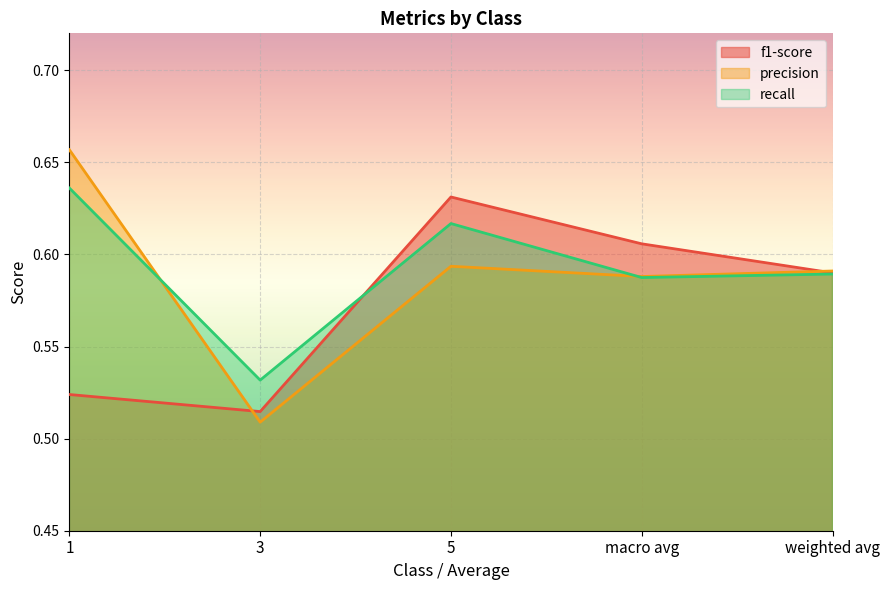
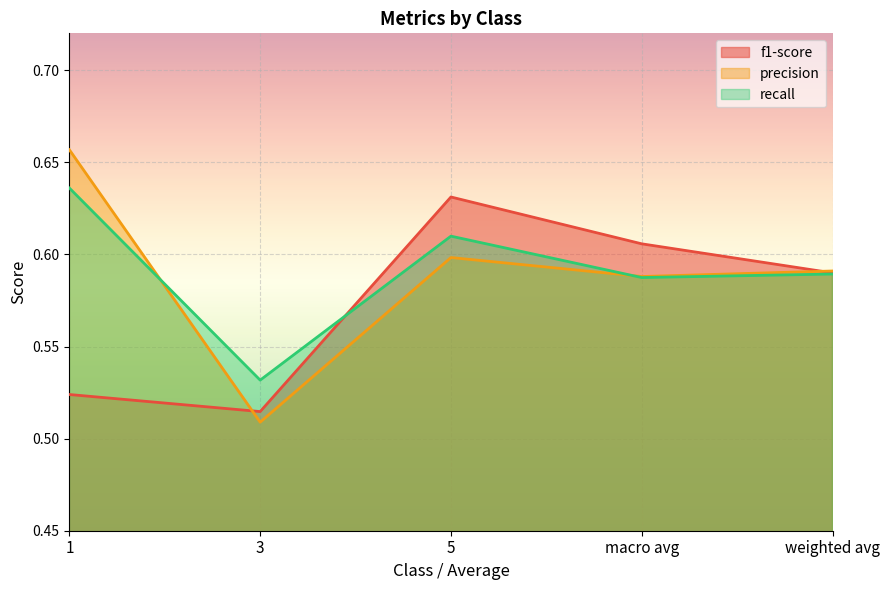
  {
    "f1-score": {
      "1": 0.524,
      "3": 0.515,
      "5": 0.631,
      "macro avg": 0.606
    },
    "precision": {
      "1": 0.657,
      "3": 0.509,
-     "5": 0.594
+     "5": 0.598
    },
    "recall": {
      "1": 0.636,
      "3": 0.532,
-     "5": 0.617
+     "5": 0.610
    }
  }
